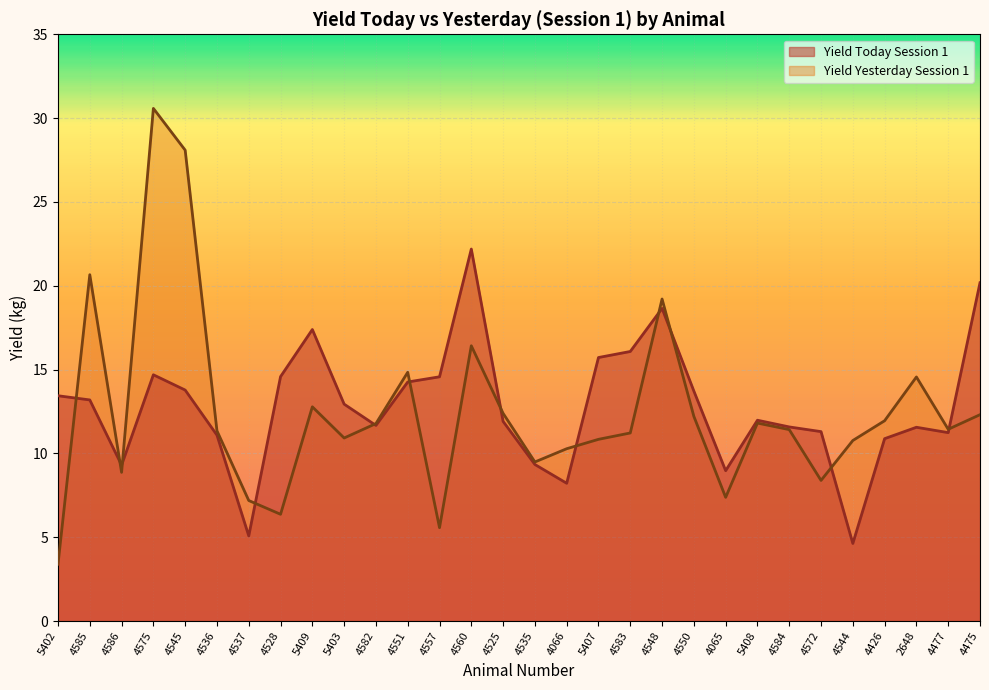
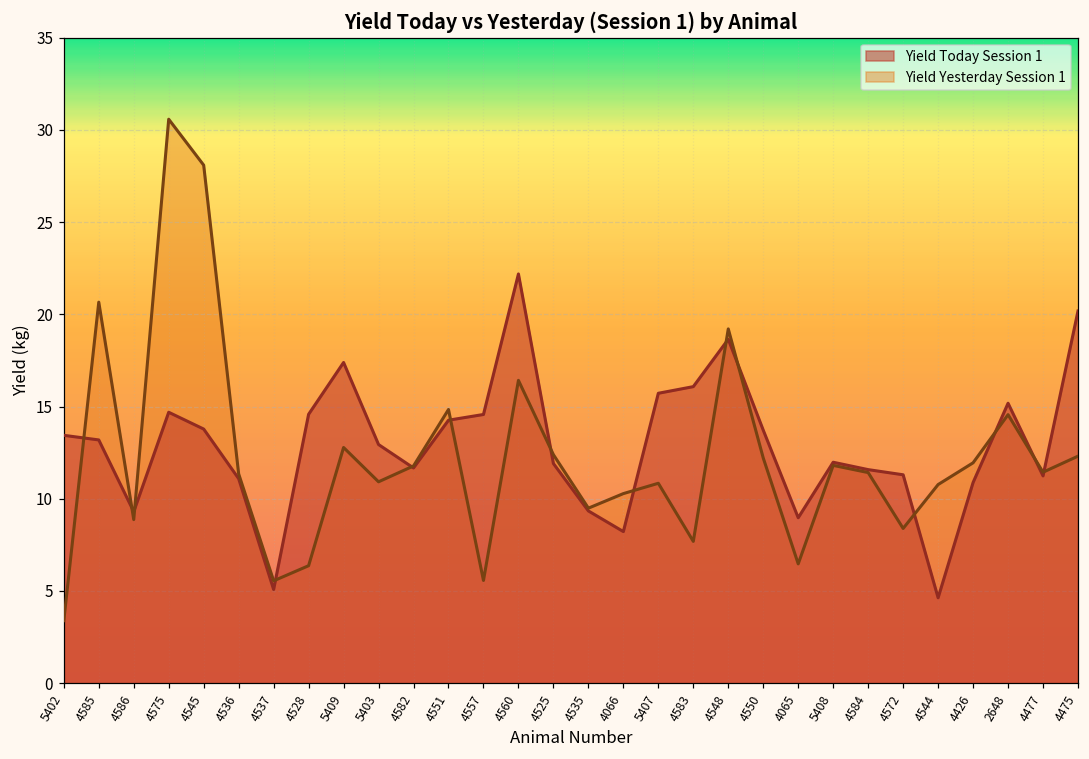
  {
    "Yield Today Session 1": {
      "5402": 13.4,
      "4585": 13.2,
      "4586": 9.3,
      "4575": 14.7,
      "4545": 13.8,
      "4536": 11.1,
      "4537": 5.1,
      "4528": 14.6,
      "5409": 17.4,
      "5403": 12.9,
      "4551": 14.3,
      "4557": 14.6,
      "4560": 22.2,
      "4525": 11.9,
      "4066": 8.2,
      "5407": 15.7,
      "4583": 16.1,
      "4548": 18.7,
      "4550": 13.7,
      "4065": 9.0,
      "5408": 12.0,
      "4584": 11.6,
      "4572": 11.3,
      "4544": 4.6,
      "4426": 10.9,
-     "2648": 11.6,
+     "2648": 15.2,
      "4477": 11.2,
      "4475": 20.2
    },
    "Yield Yesterday Session 1": {
      "5402": 3.4,
      "4585": 20.7,
      "4586": 8.9,
      "4575": 30.6,
      "4545": 28.1,
      "4536": 11.4,
-     "4537": 7.2,
+     "4537": 5.6,
      "4528": 6.4,
      "5409": 12.8,
      "5403": 10.9,
      "4551": 14.8,
      "4557": 5.6,
      "4560": 16.4,
      "4525": 12.4,
      "4066": 10.3,
      "5407": 10.8,
-     "4583": 11.2,
+     "4583": 7.7,
      "4548": 19.2,
      "4550": 12.2,
-     "4065": 7.4,
+     "4065": 6.5,
      "5408": 11.8,
      "4584": 11.4,
      "4572": 8.4,
      "4544": 10.8,
      "4426": 12.0,
      "2648": 14.6,
      "4477": 11.4,
      "4475": 12.3
    }
  }
